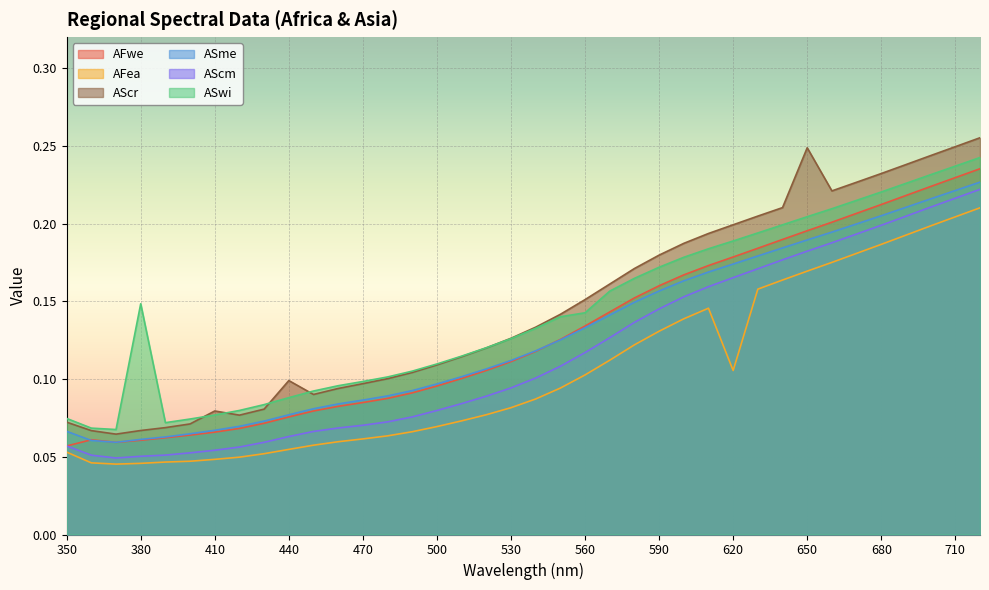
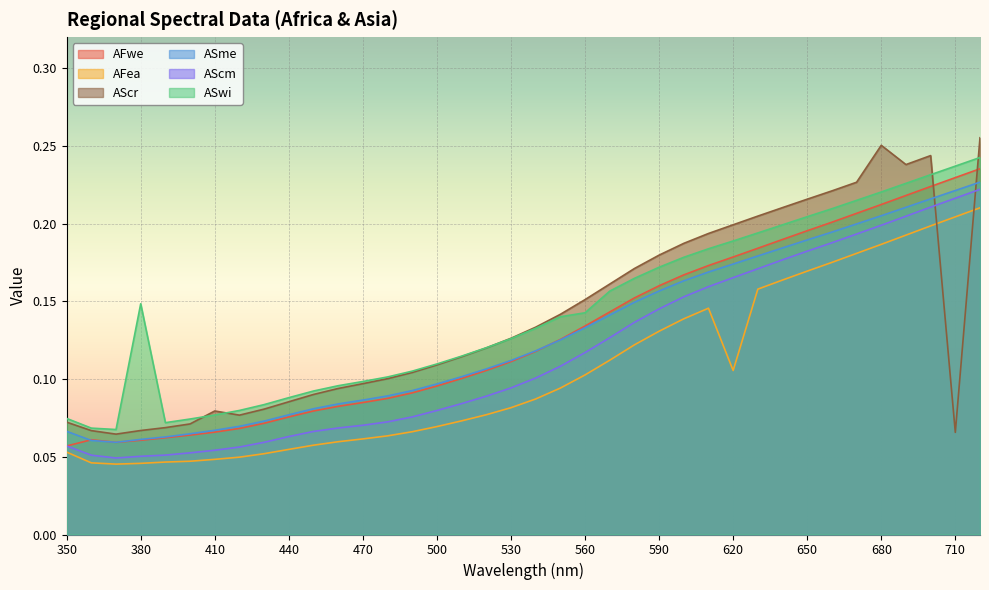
  {
    "AFwe": {
      "590": 0.160,
      "620": 0.179,
      "650": 0.195,
      "680": 0.212,
      "710": 0.230
    },
    "AFea": {
      "350": 0.053,
      "380": 0.046,
      "410": 0.048,
      "440": 0.055,
      "470": 0.061,
      "500": 0.069,
      "530": 0.082,
      "560": 0.103,
      "590": 0.131,
      "620": 0.106,
      "650": 0.169,
      "680": 0.187,
      "710": 0.204
    },
    "AScr": {
      "350": 0.072,
      "380": 0.067,
      "410": 0.079,
-     "440": 0.099,
+     "440": 0.085,
      "560": 0.151,
      "590": 0.180,
      "620": 0.199,
-     "650": 0.249,
-     "680": 0.232,
-     "710": 0.249
+     "650": 0.216,
+     "680": 0.250,
+     "710": 0.066
    },
    "ASwi": {
      "350": 0.075,
      "380": 0.148,
      "410": 0.077,
      "440": 0.088,
      "560": 0.143,
      "590": 0.172,
      "620": 0.189,
      "650": 0.204,
      "680": 0.220,
      "710": 0.237
    }
  }
